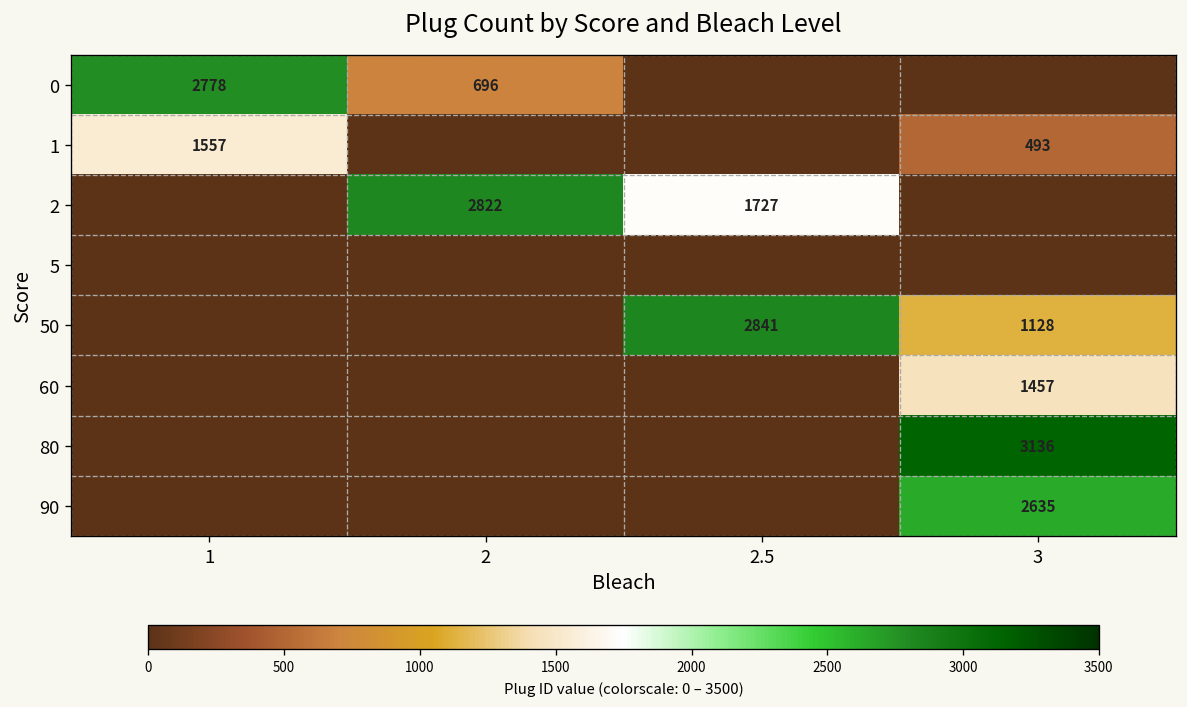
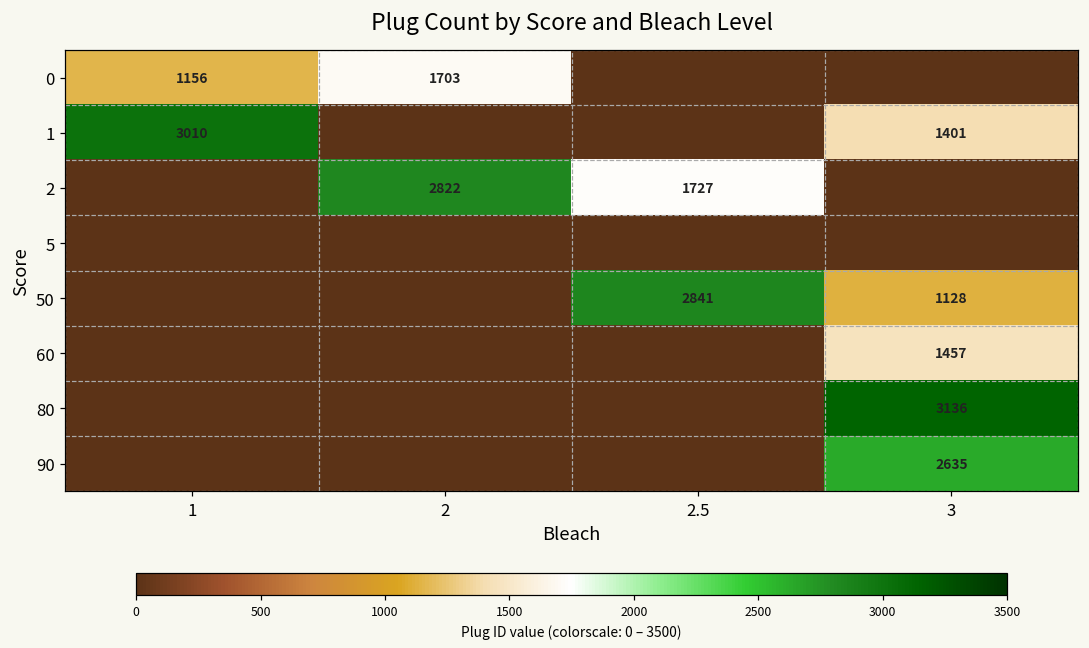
  {
    "0": {
-     "1": 2778,
-     "2": 696
+     "1": 1156,
+     "2": 1703
    },
    "1": {
-     "1": 1557,
-     "3": 493
+     "1": 3010,
+     "3": 1401
    },
    "2": {
      "2": 2822,
      "2.5": 1727
    },
    "50": {
      "2.5": 2841,
      "3": 1128
    },
    "60": {
      "3": 1457
    },
    "80": {
      "3": 3136
    },
    "90": {
      "3": 2635
    }
  }
